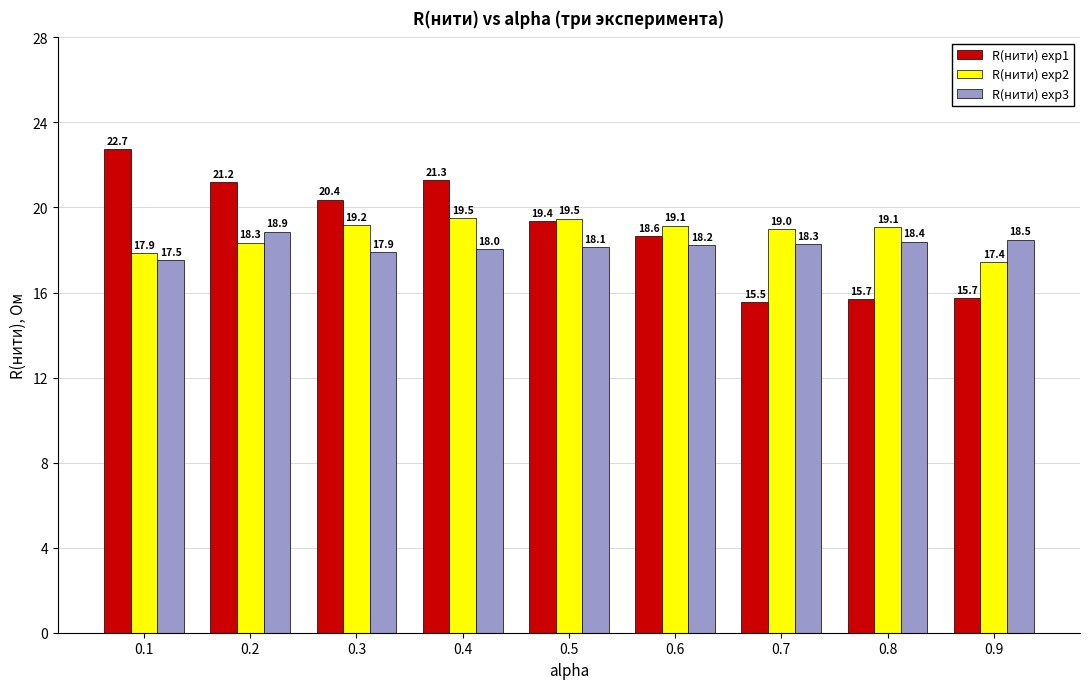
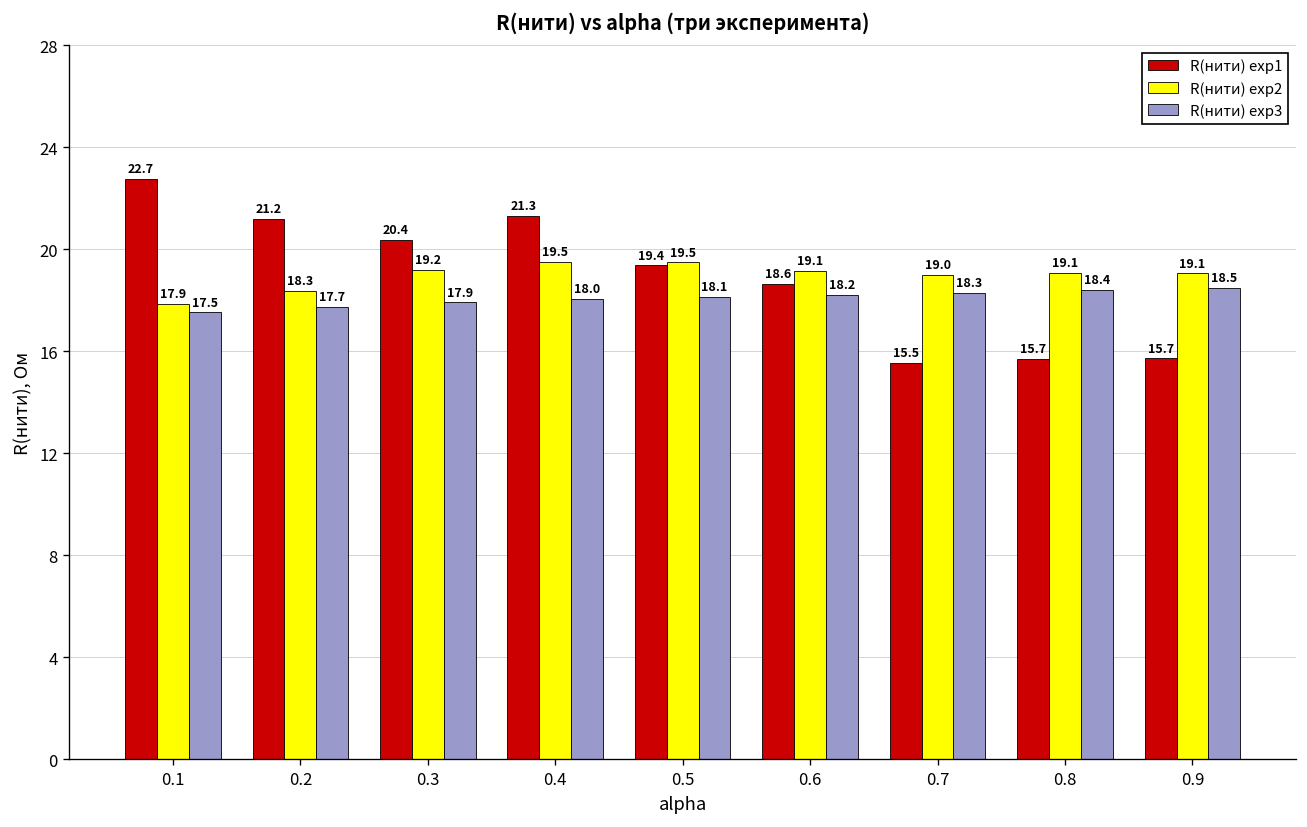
  {
    "R(нити) exp1": {
      "0.1": 22.7,
      "0.2": 21.2,
      "0.3": 20.4,
      "0.4": 21.3,
      "0.5": 19.4,
      "0.6": 18.6,
      "0.7": 15.5,
      "0.8": 15.7,
      "0.9": 15.7
    },
    "R(нити) exp2": {
      "0.1": 17.9,
      "0.2": 18.3,
      "0.3": 19.2,
      "0.4": 19.5,
      "0.5": 19.5,
      "0.6": 19.1,
      "0.7": 19.0,
      "0.8": 19.1,
-     "0.9": 17.4
+     "0.9": 19.1
    },
    "R(нити) exp3": {
      "0.1": 17.5,
-     "0.2": 18.9,
+     "0.2": 17.7,
      "0.3": 17.9,
      "0.4": 18.0,
      "0.5": 18.1,
      "0.6": 18.2,
      "0.7": 18.3,
      "0.8": 18.4,
      "0.9": 18.5
    }
  }
